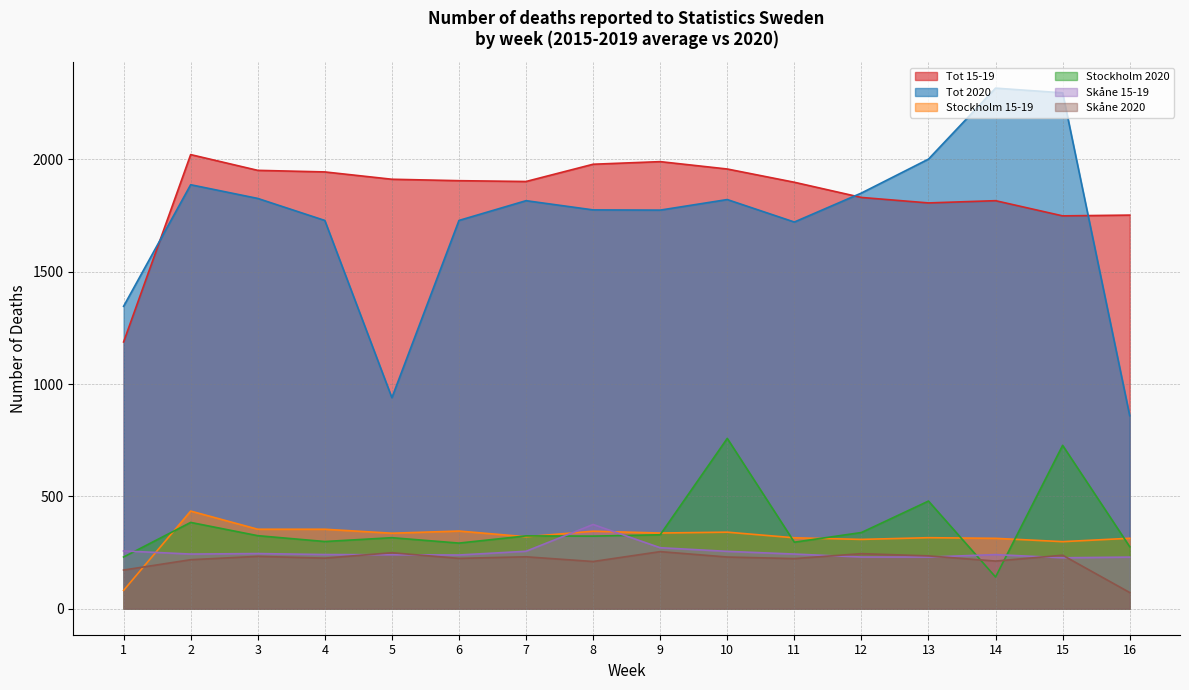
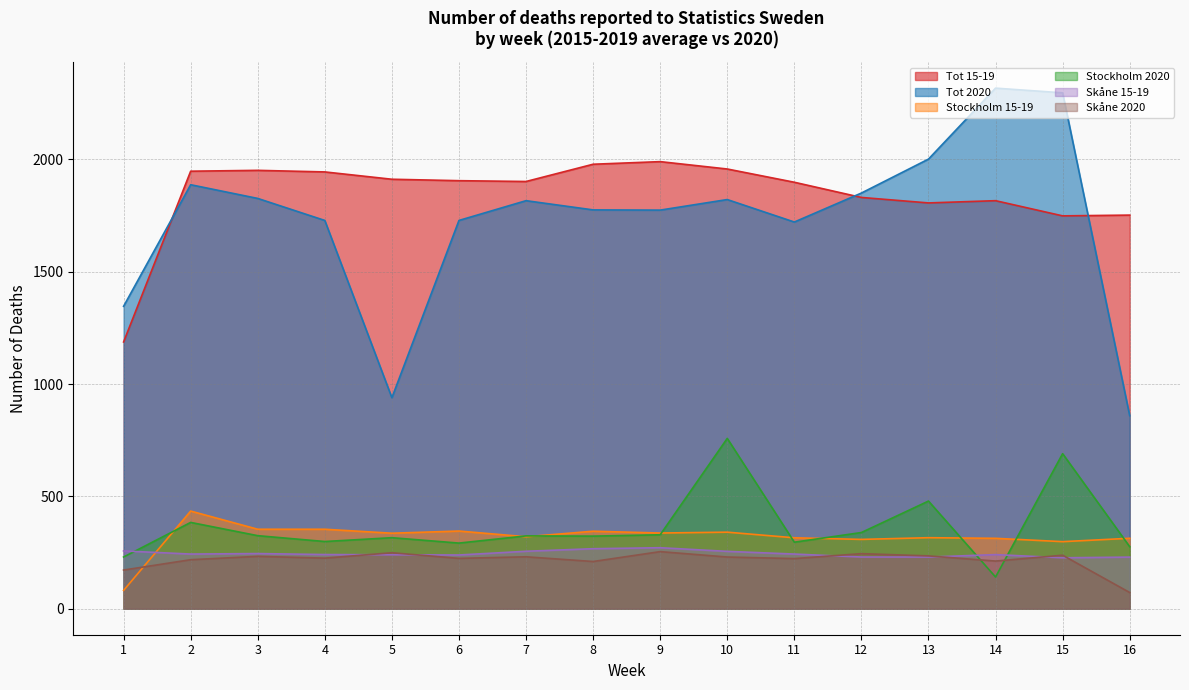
  {
    "Tot 15-19": {
      "1": 1190,
-     "2": 2020,
+     "2": 1950,
      "3": 1950,
      "4": 1940,
      "5": 1910,
      "6": 1910,
      "7": 1900,
      "8": 1980,
      "9": 1990,
      "10": 1960,
      "11": 1900,
      "12": 1830,
      "13": 1810,
      "14": 1820,
      "15": 1750,
      "16": 1750
    },
    "Tot 2020": {
      "1": 1350,
      "2": 1890,
      "3": 1830,
      "4": 1730,
      "5": 940,
      "6": 1730,
      "7": 1820,
      "8": 1780,
      "9": 1770,
      "10": 1820,
      "11": 1720,
      "12": 1850,
      "13": 2000,
      "16": 860
    },
    "Stockholm 15-19": {
      "1": 80,
      "2": 430,
      "3": 350,
      "4": 350,
      "5": 340,
      "6": 350,
      "8": 340,
      "10": 340,
      "11": 320,
      "12": 310,
      "13": 320,
      "14": 310,
      "15": 300,
      "16": 310
    },
    "Stockholm 2020": {
      "1": 230,
      "2": 380,
      "3": 330,
      "4": 300,
      "5": 320,
      "6": 290,
      "8": 320,
      "10": 760,
      "11": 300,
      "12": 340,
      "13": 480,
      "14": 140,
-     "15": 730,
+     "15": 690,
      "16": 280
    },
    "Skåne 15-19": {
      "1": 260,
      "2": 240,
      "3": 250,
      "4": 240,
      "6": 240,
      "7": 260,
-     "8": 370,
+     "8": 270,
      "9": 270,
      "10": 260,
      "11": 240,
      "12": 230,
      "14": 240,
      "15": 230,
      "16": 230
    },
    "Skåne 2020": {
      "1": 170,
      "2": 220,
      "3": 230,
      "4": 230,
      "6": 220,
      "7": 230,
      "8": 210,
      "9": 250,
      "10": 230,
      "11": 220,
      "12": 250,
      "14": 210,
      "15": 240,
      "16": 70
    }
  }
